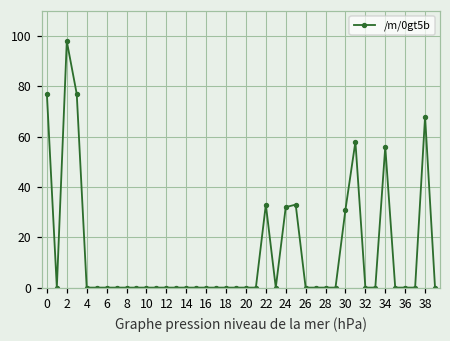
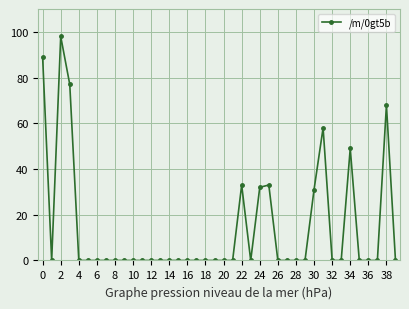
  {
-   "0": 77,
+   "0": 89,
    "2": 98,
    "4": 0,
    "6": 0,
    "8": 0,
    "10": 0,
    "12": 0,
    "14": 0,
    "16": 0,
    "18": 0,
    "20": 0,
    "22": 33,
    "24": 32,
    "26": 0,
    "28": 0,
    "30": 31,
    "32": 0,
-   "34": 56,
+   "34": 49,
    "36": 0,
    "38": 68
  }
